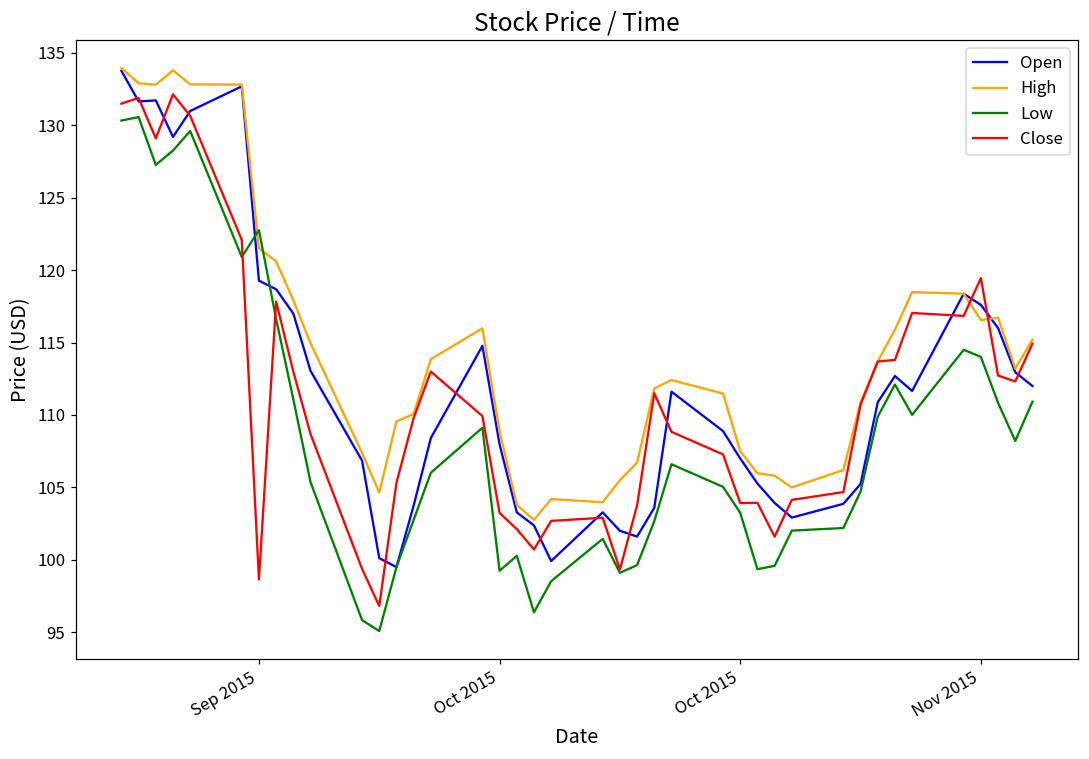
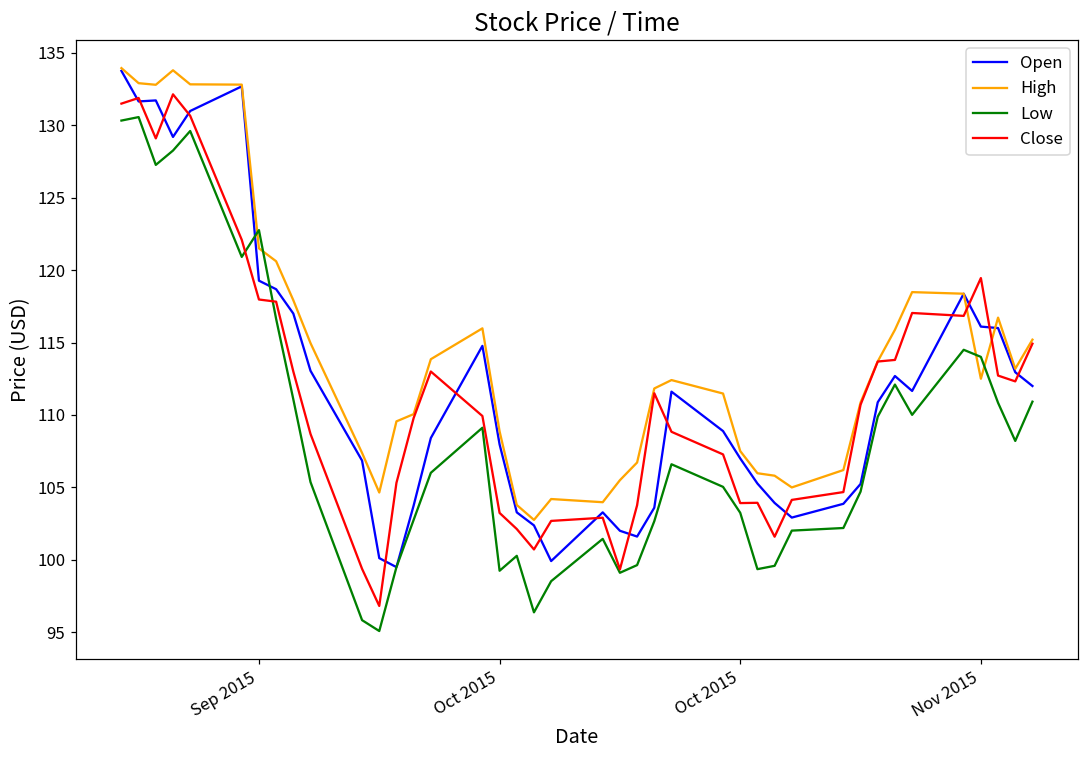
  {
    "Open": {
      "Sep 2015": 119.3,
-     "Nov 2015": 117.6
+     "Nov 2015": 116.1
    },
    "High": {
      "Sep 2015": 121.5,
-     "Nov 2015": 116.6
+     "Nov 2015": 112.5
    },
    "Low": {
      "Sep 2015": 122.8,
      "Nov 2015": 114.0
    },
    "Close": {
-     "Sep 2015": 98.7,
+     "Sep 2015": 118.0,
      "Nov 2015": 119.5
    }
  }
